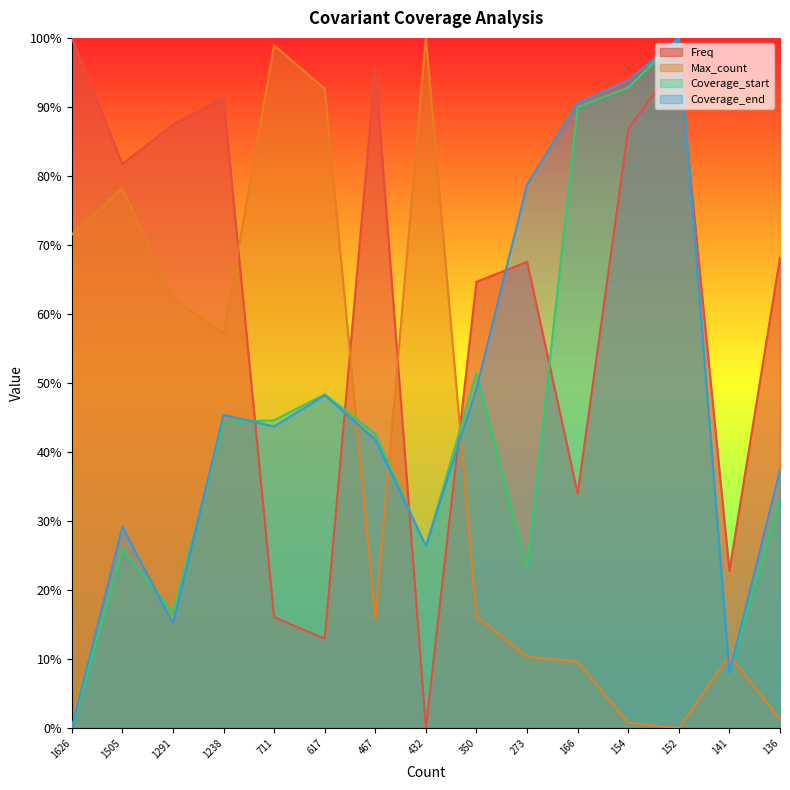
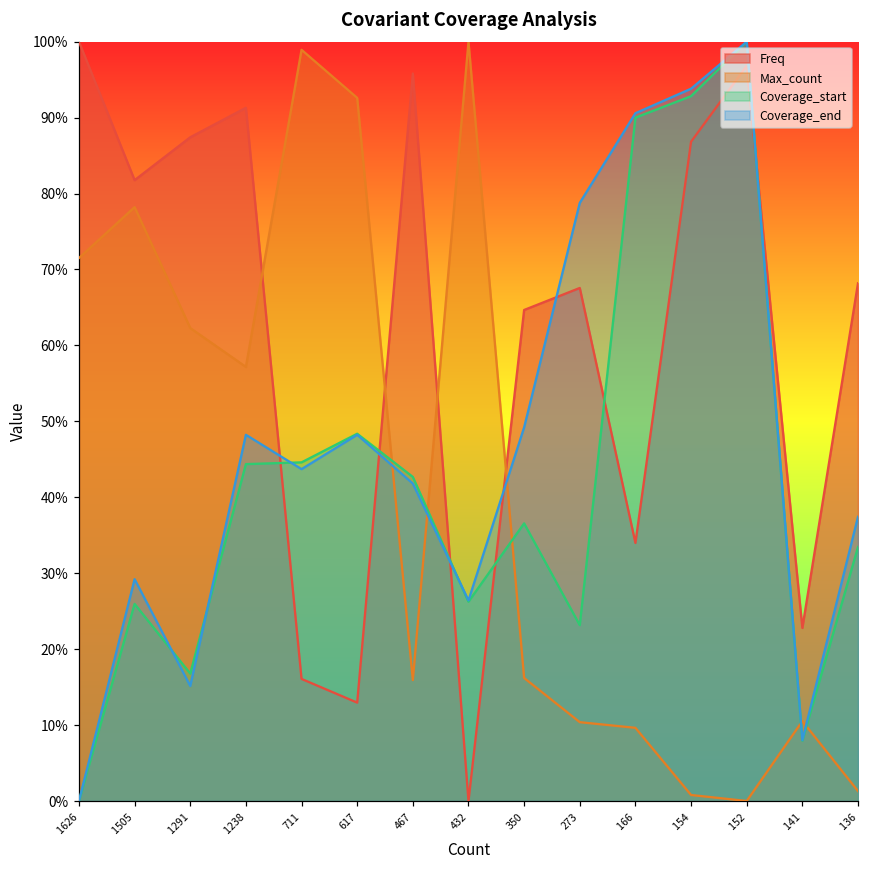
  {
    "Coverage_start": {
      "1505": "26%",
      "1291": "17%",
      "1238": "44%",
      "711": "45%",
      "467": "43%",
-     "350": "51%",
+     "350": "37%",
      "273": "23%",
      "166": "90%",
      "154": "93%",
      "136": "33%"
    },
    "Coverage_end": {
      "1505": "29%",
      "1291": "15%",
-     "1238": "45%",
+     "1238": "48%",
      "711": "44%",
      "467": "42%",
      "350": "49%",
      "273": "79%",
      "166": "91%",
      "154": "94%",
      "136": "37%"
    }
  }
